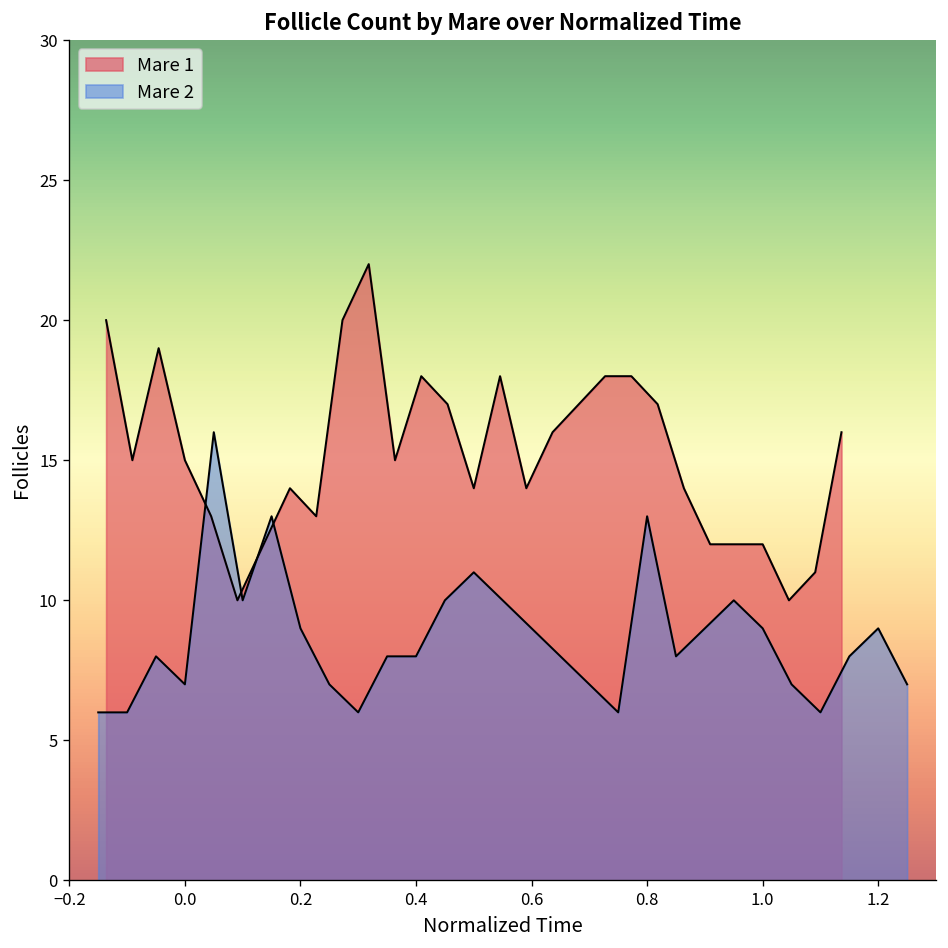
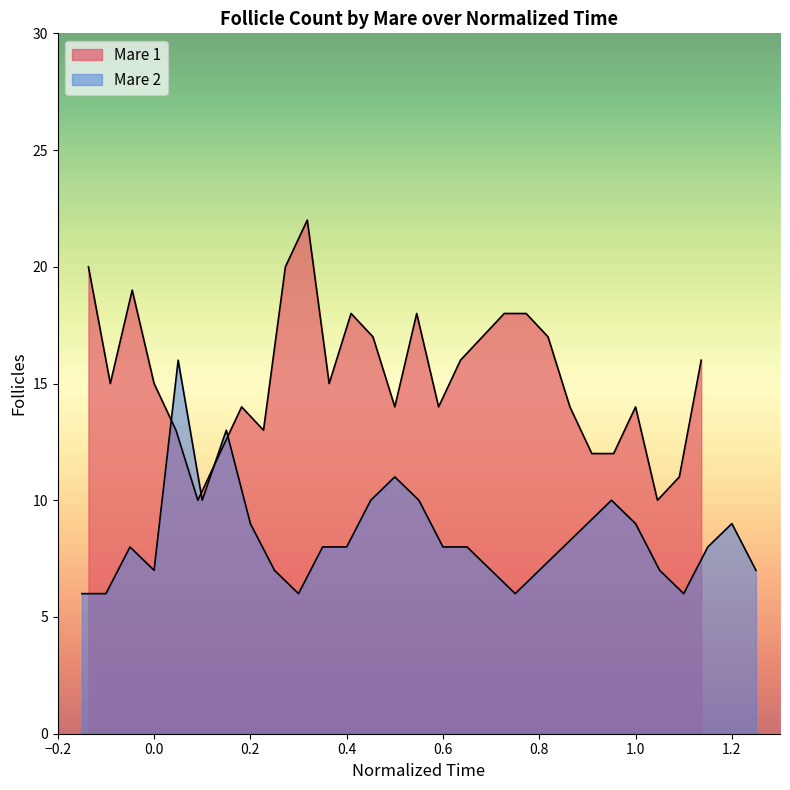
  {
    "Mare 1": {
      "0.0": 15,
-     "1.0": 12
+     "1.0": 14
    },
    "Mare 2": {
      "0.0": 7,
      "0.2": 9,
      "0.4": 8,
-     "0.6": 9,
-     "0.8": 13,
+     "0.6": 8,
+     "0.8": 7,
      "1.0": 9,
      "1.2": 9
    }
  }
